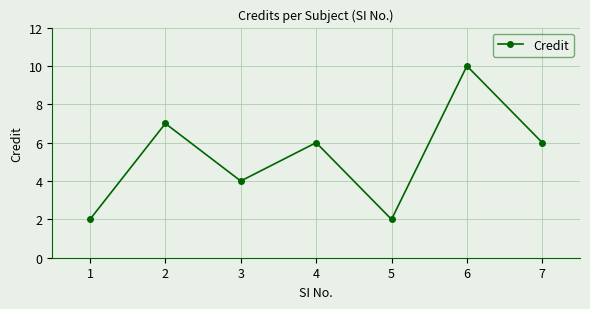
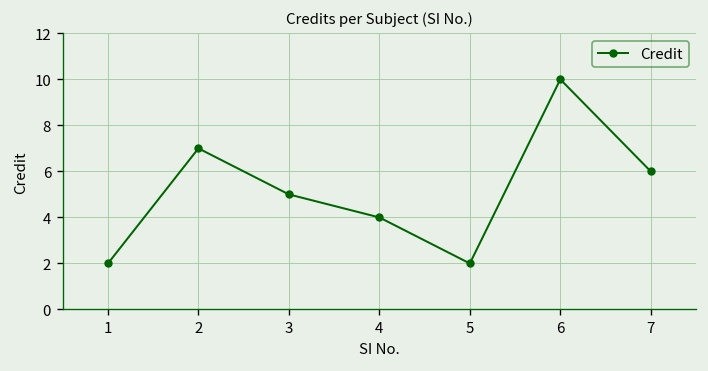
  {
    "1": 2,
    "2": 7,
-   "3": 4,
-   "4": 6,
+   "3": 5,
+   "4": 4,
    "5": 2,
    "6": 10,
    "7": 6
  }
